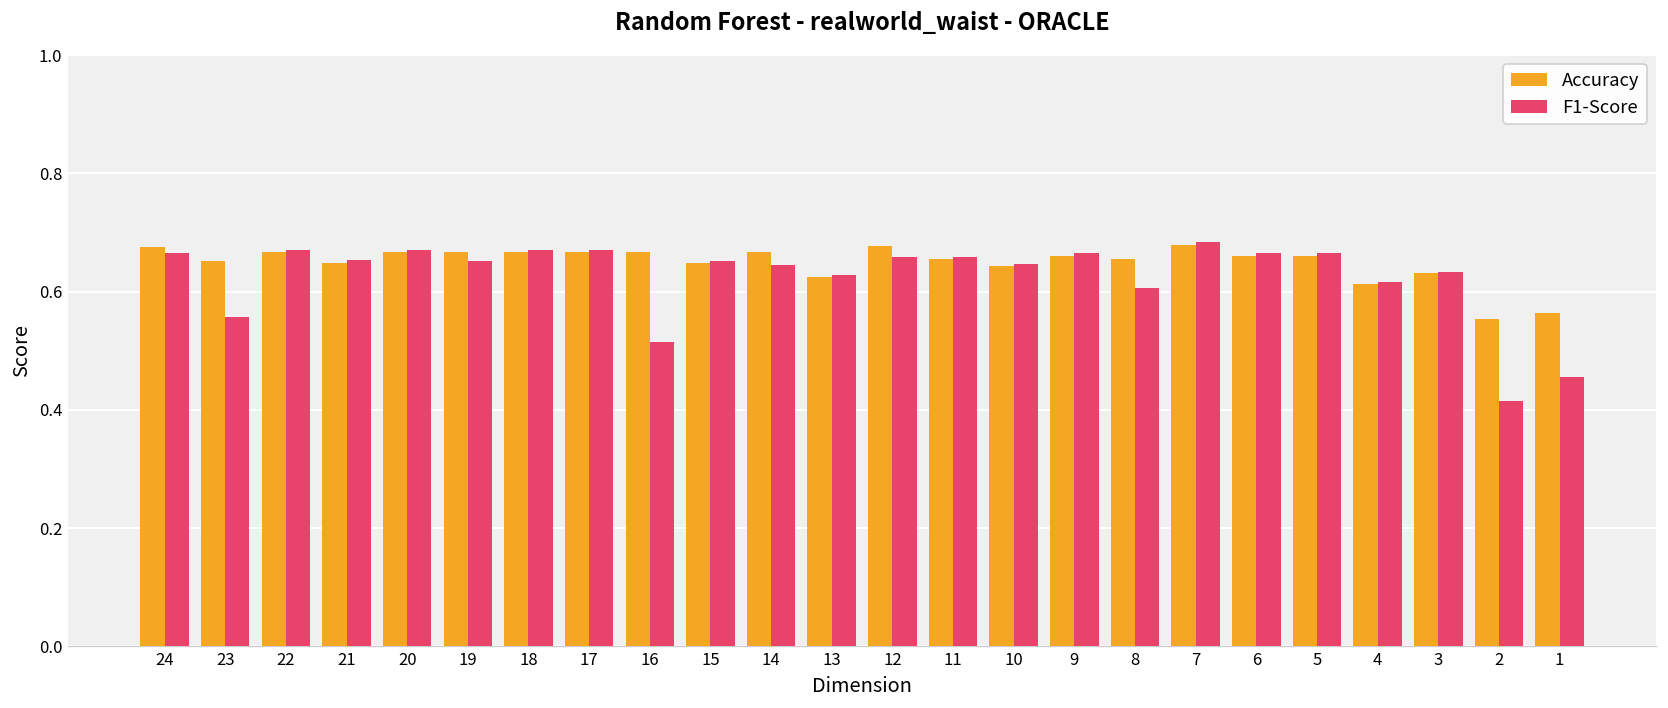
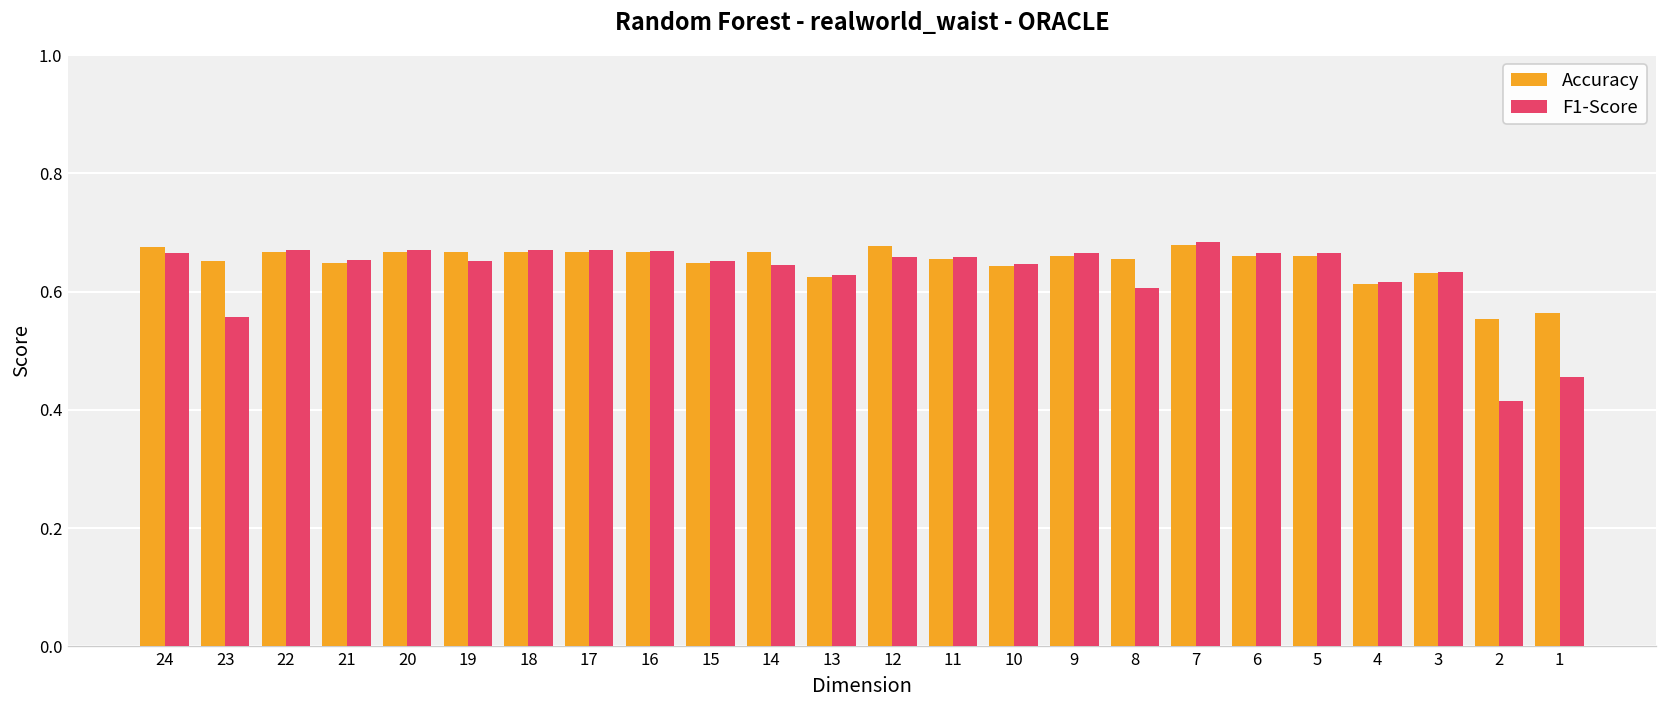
  {
    "Accuracy": {
      "24": 0.68,
      "23": 0.65,
      "22": 0.67,
      "21": 0.65,
      "20": 0.67,
      "19": 0.67,
      "18": 0.67,
      "17": 0.67,
      "16": 0.67,
      "15": 0.65,
      "14": 0.67,
      "13": 0.63,
      "12": 0.68,
      "11": 0.65,
      "10": 0.64,
      "9": 0.66,
      "8": 0.65,
      "7": 0.68,
      "6": 0.66,
      "5": 0.66,
      "4": 0.61,
      "3": 0.63,
      "2": 0.55,
      "1": 0.56
    },
    "F1-Score": {
      "24": 0.67,
      "23": 0.56,
      "22": 0.67,
      "21": 0.65,
      "20": 0.67,
      "19": 0.65,
      "18": 0.67,
      "17": 0.67,
-     "16": 0.52,
+     "16": 0.67,
      "15": 0.65,
      "14": 0.65,
      "13": 0.63,
      "12": 0.66,
      "11": 0.66,
      "10": 0.65,
      "9": 0.66,
      "8": 0.61,
      "7": 0.68,
      "6": 0.67,
      "5": 0.66,
      "4": 0.62,
      "3": 0.63,
      "2": 0.41,
      "1": 0.46
    }
  }
